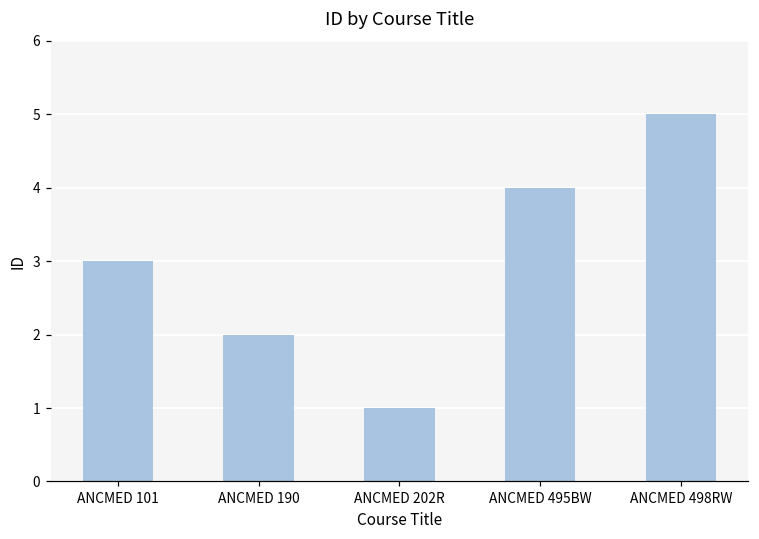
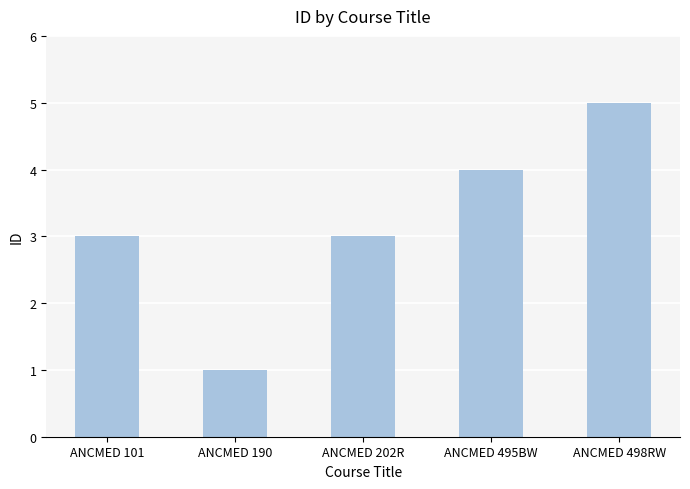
  {
    "ANCMED 101": 3,
-   "ANCMED 190": 2,
-   "ANCMED 202R": 1,
+   "ANCMED 190": 1,
+   "ANCMED 202R": 3,
    "ANCMED 495BW": 4,
    "ANCMED 498RW": 5
  }
